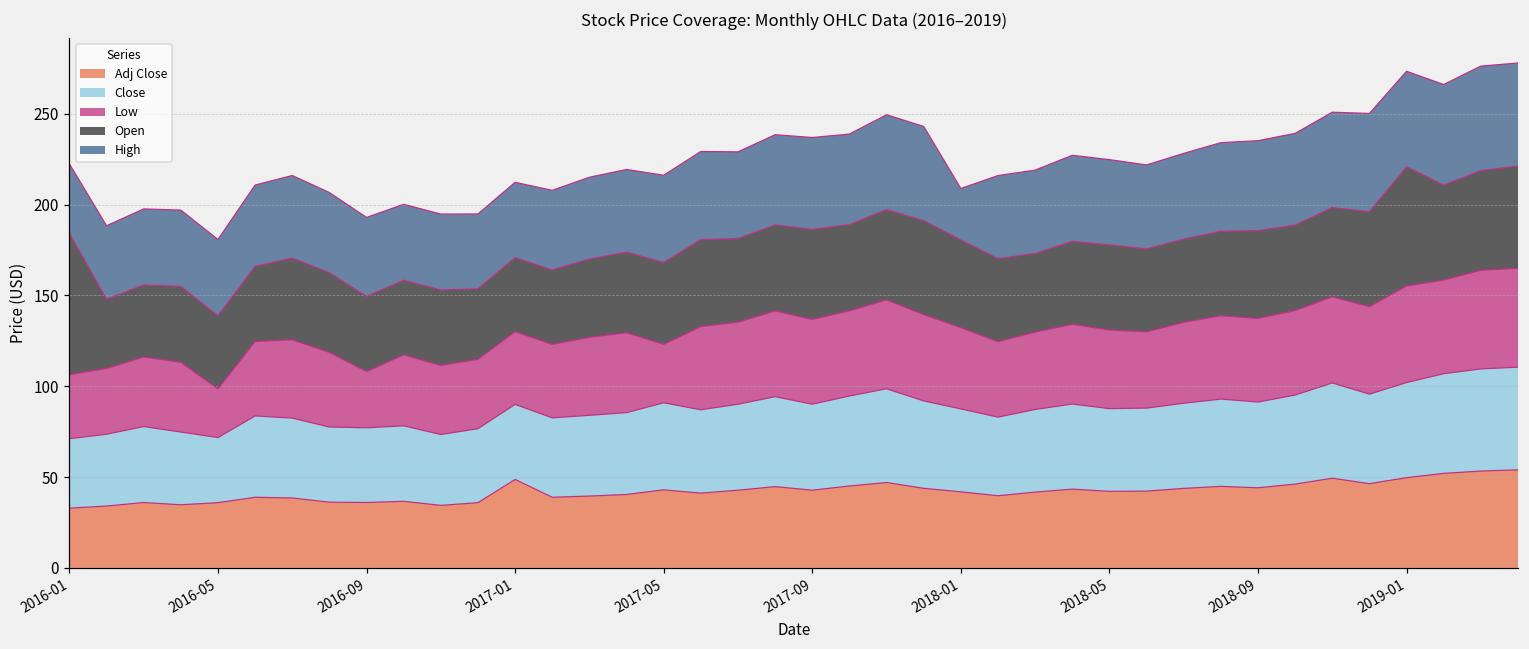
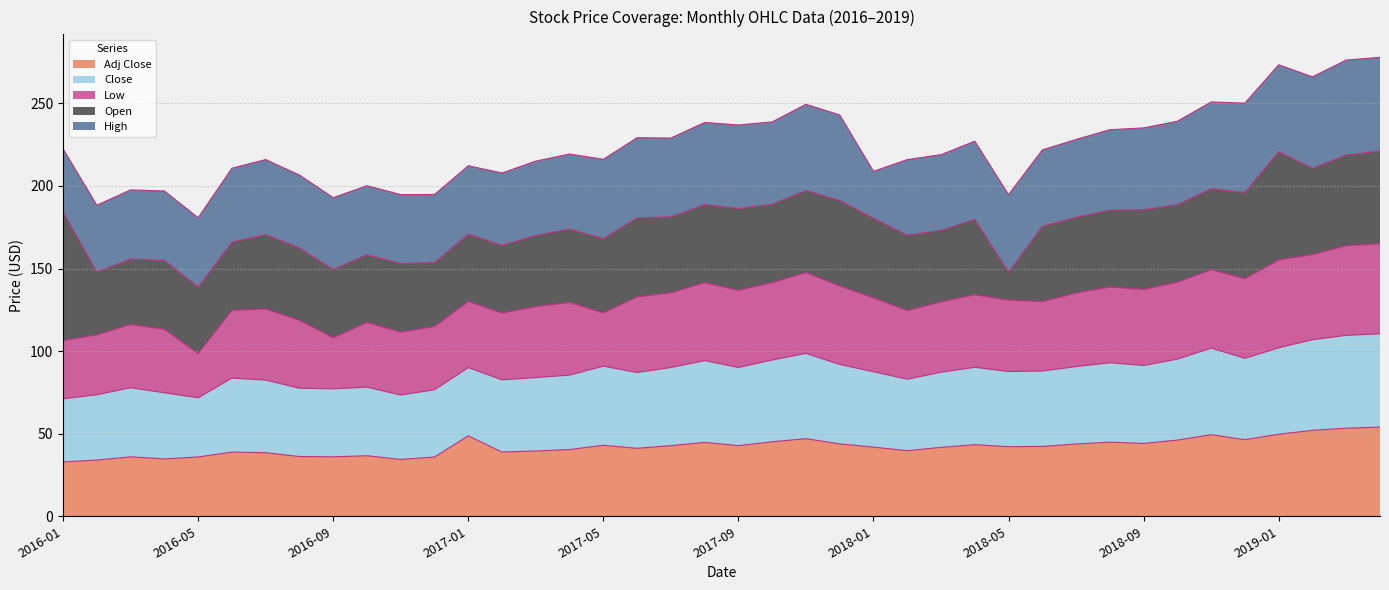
  {
    "Adj Close": {
      "2016-01": 33,
      "2016-05": 36,
      "2016-09": 36,
      "2017-01": 49,
      "2017-05": 43,
      "2017-09": 43,
      "2018-01": 42,
      "2018-05": 42,
      "2018-09": 44,
      "2019-01": 50
    },
    "Close": {
      "2016-01": 38,
      "2016-05": 36,
      "2016-09": 41,
      "2017-01": 41,
      "2017-05": 48,
      "2017-09": 47,
      "2018-01": 46,
      "2018-05": 46,
      "2018-09": 47,
      "2019-01": 52
    },
    "Low": {
      "2016-01": 35,
      "2016-05": 27,
      "2016-09": 31,
      "2017-01": 40,
      "2017-05": 32,
      "2017-09": 47,
      "2018-01": 45,
      "2018-05": 43,
      "2018-09": 46,
      "2019-01": 53
    },
    "Open": {
      "2016-01": 78,
      "2016-05": 40,
      "2016-09": 41,
      "2017-01": 41,
      "2017-05": 45,
      "2017-09": 50,
      "2018-01": 48,
-     "2018-05": 47,
+     "2018-05": 17,
      "2018-09": 48,
      "2019-01": 66
    },
    "High": {
      "2016-01": 38,
      "2016-05": 42,
      "2016-09": 43,
      "2017-01": 41,
      "2017-05": 48,
      "2017-09": 51,
      "2018-01": 28,
      "2018-05": 47,
      "2018-09": 49,
      "2019-01": 53
    }
  }
